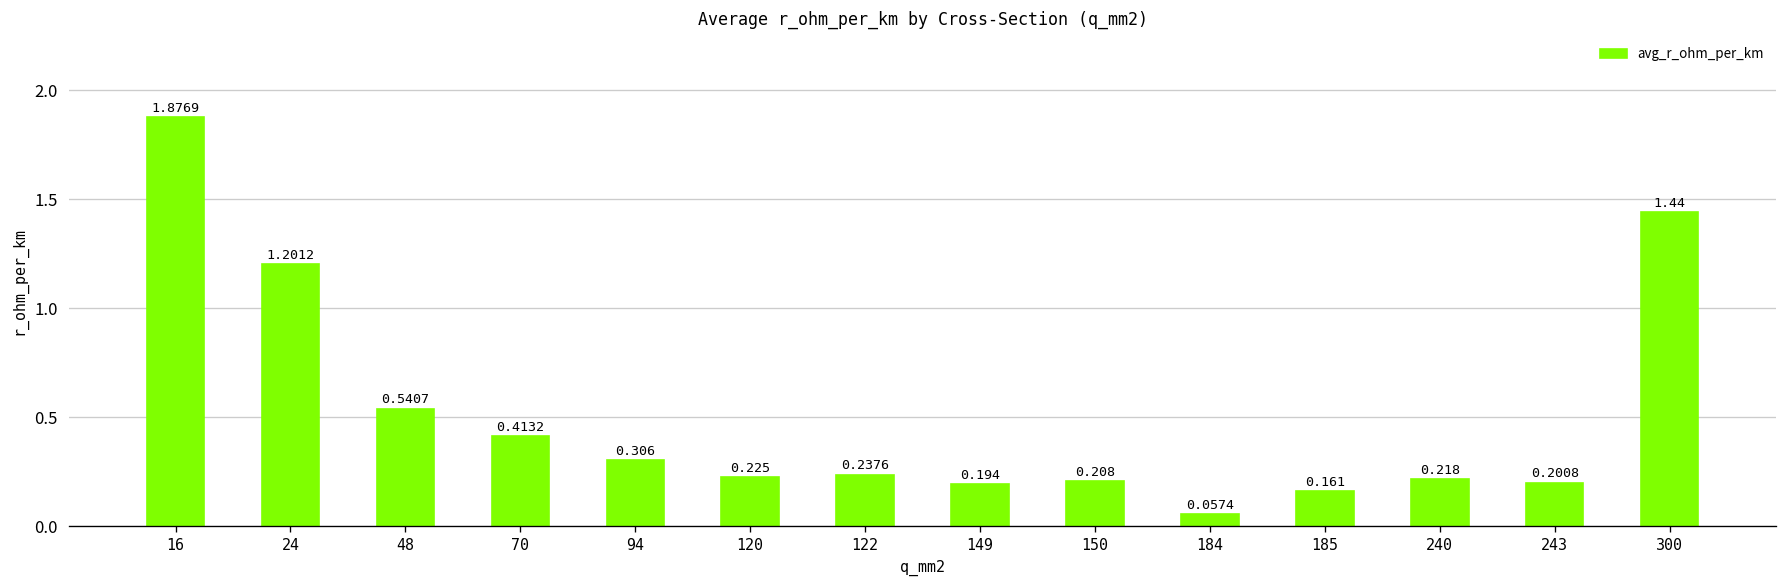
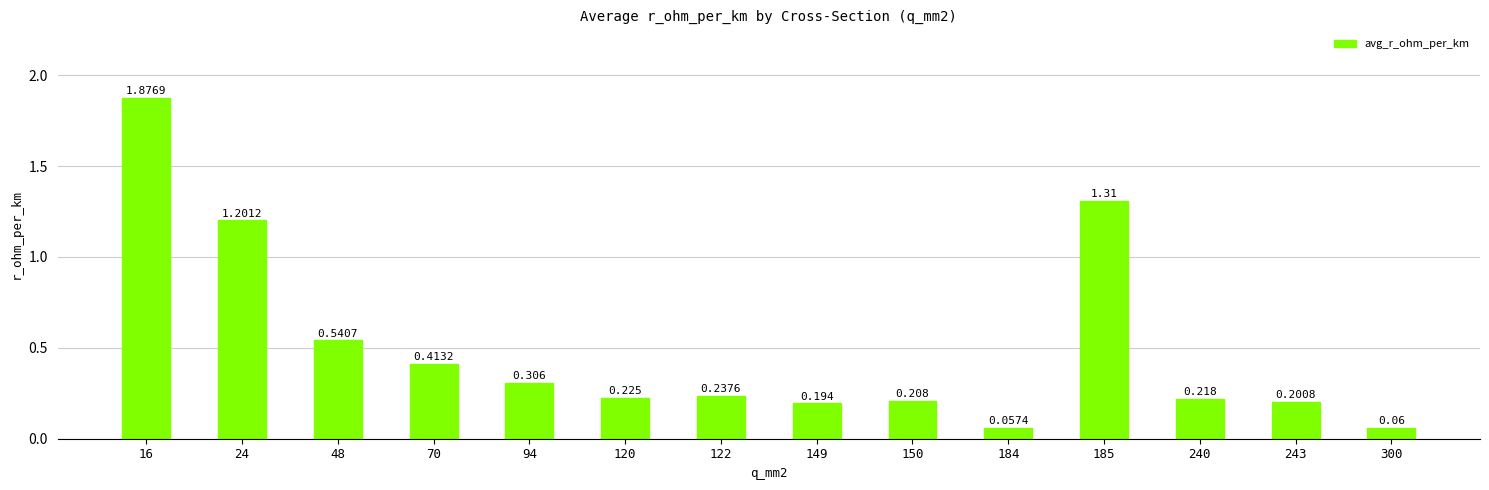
  {
    "16": 1.8769,
    "24": 1.2012,
    "48": 0.5407,
    "70": 0.4132,
    "94": 0.306,
    "120": 0.225,
    "122": 0.2376,
    "149": 0.194,
    "150": 0.208,
    "184": 0.0574,
-   "185": 0.161,
+   "185": 1.31,
    "240": 0.218,
    "243": 0.2008,
-   "300": 1.44
+   "300": 0.06
  }
